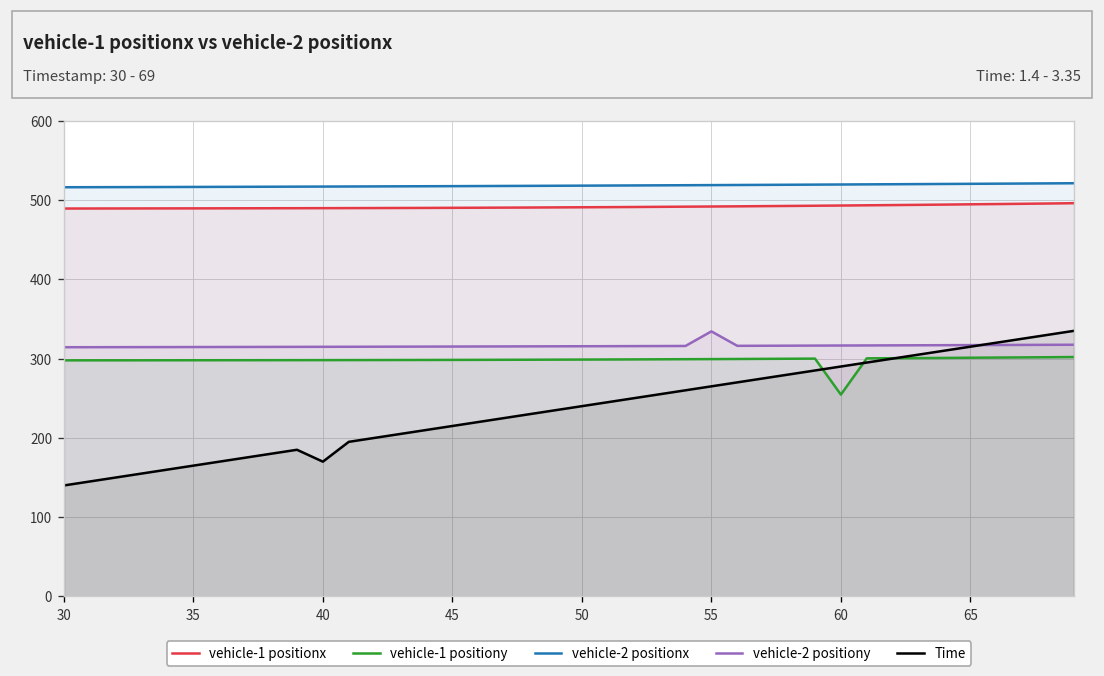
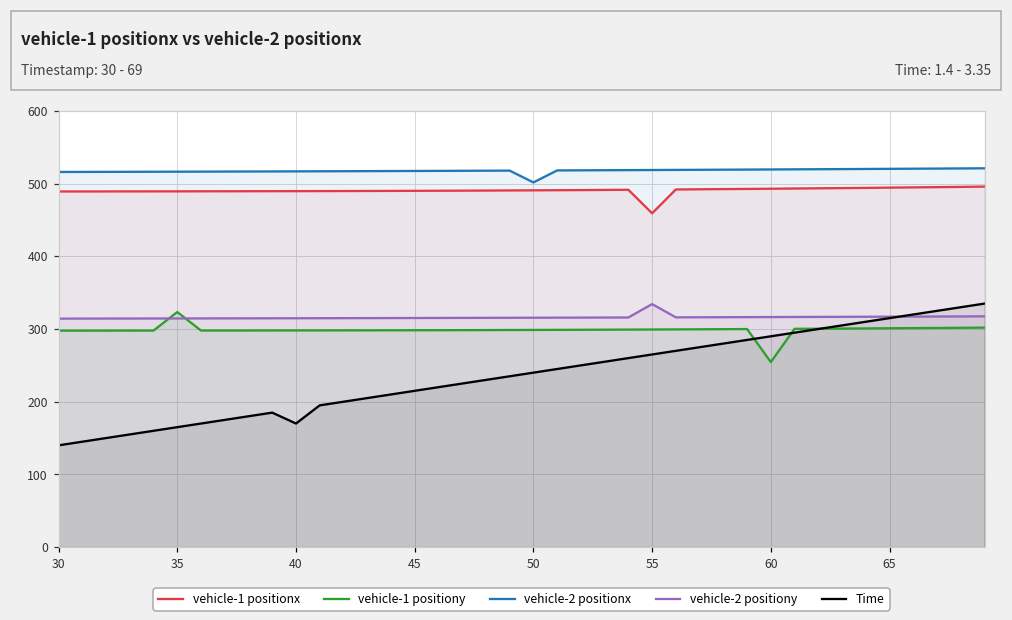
  {
    "vehicle-1 positionx": {
      "30": 490,
      "35": 490,
      "40": 490,
      "45": 490,
      "50": 490,
-     "55": 490,
+     "55": 460,
      "60": 490,
      "65": 490
    },
    "vehicle-1 positiony": {
      "30": 300,
-     "35": 300,
+     "35": 320,
      "40": 300,
      "45": 300,
      "50": 300,
      "55": 300,
      "60": 250,
      "65": 300
    },
    "vehicle-2 positionx": {
      "30": 520,
      "35": 520,
      "40": 520,
      "45": 520,
-     "50": 520,
+     "50": 500,
      "55": 520,
      "60": 520,
      "65": 520
    },
    "vehicle-2 positiony": {
      "30": 310,
      "35": 310,
      "40": 310,
      "45": 320,
      "50": 320,
      "55": 330,
      "60": 320
    },
    "Time": {
      "30": 140,
      "35": 170,
      "40": 170,
      "45": 220,
      "50": 240,
      "55": 270,
      "60": 290
    }
  }
